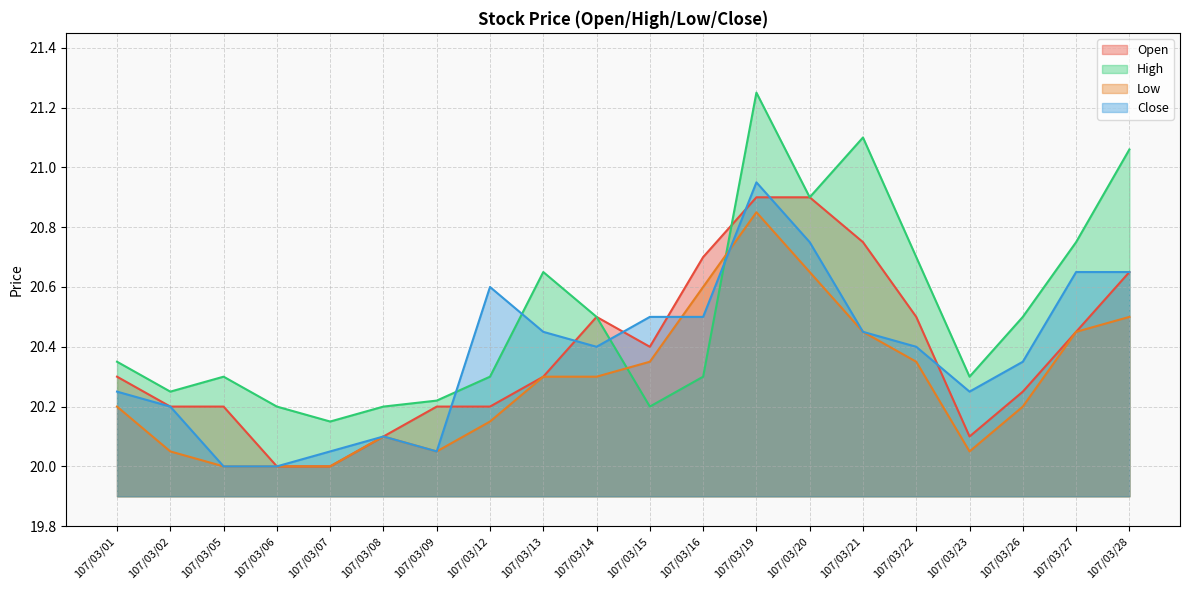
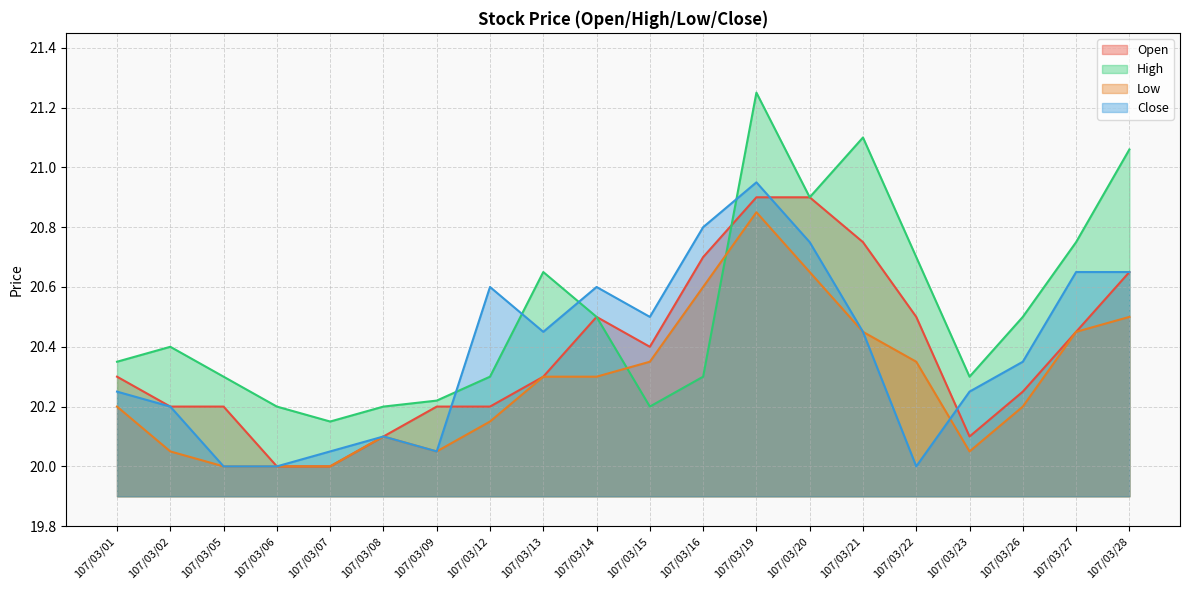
  {
    "High": {
      "107/03/01": 20.35,
-     "107/03/02": 20.25,
+     "107/03/02": 20.40,
      "107/03/05": 20.30,
      "107/03/06": 20.20,
      "107/03/07": 20.15,
      "107/03/08": 20.20,
      "107/03/09": 20.22,
      "107/03/12": 20.30,
      "107/03/13": 20.65,
      "107/03/15": 20.20,
      "107/03/16": 20.30,
      "107/03/19": 21.25,
      "107/03/21": 21.10,
      "107/03/22": 20.70,
      "107/03/23": 20.30,
      "107/03/26": 20.50,
      "107/03/27": 20.75,
      "107/03/28": 21.06
    },
    "Close": {
      "107/03/01": 20.25,
      "107/03/07": 20.05,
      "107/03/12": 20.6,
      "107/03/13": 20.45,
-     "107/03/14": 20.4,
+     "107/03/14": 20.6,
      "107/03/15": 20.5,
-     "107/03/16": 20.5,
+     "107/03/16": 20.8,
      "107/03/19": 20.95,
      "107/03/20": 20.75,
-     "107/03/22": 20.4,
+     "107/03/22": 20.0,
      "107/03/23": 20.25,
      "107/03/26": 20.35,
      "107/03/27": 20.65
    }
  }
